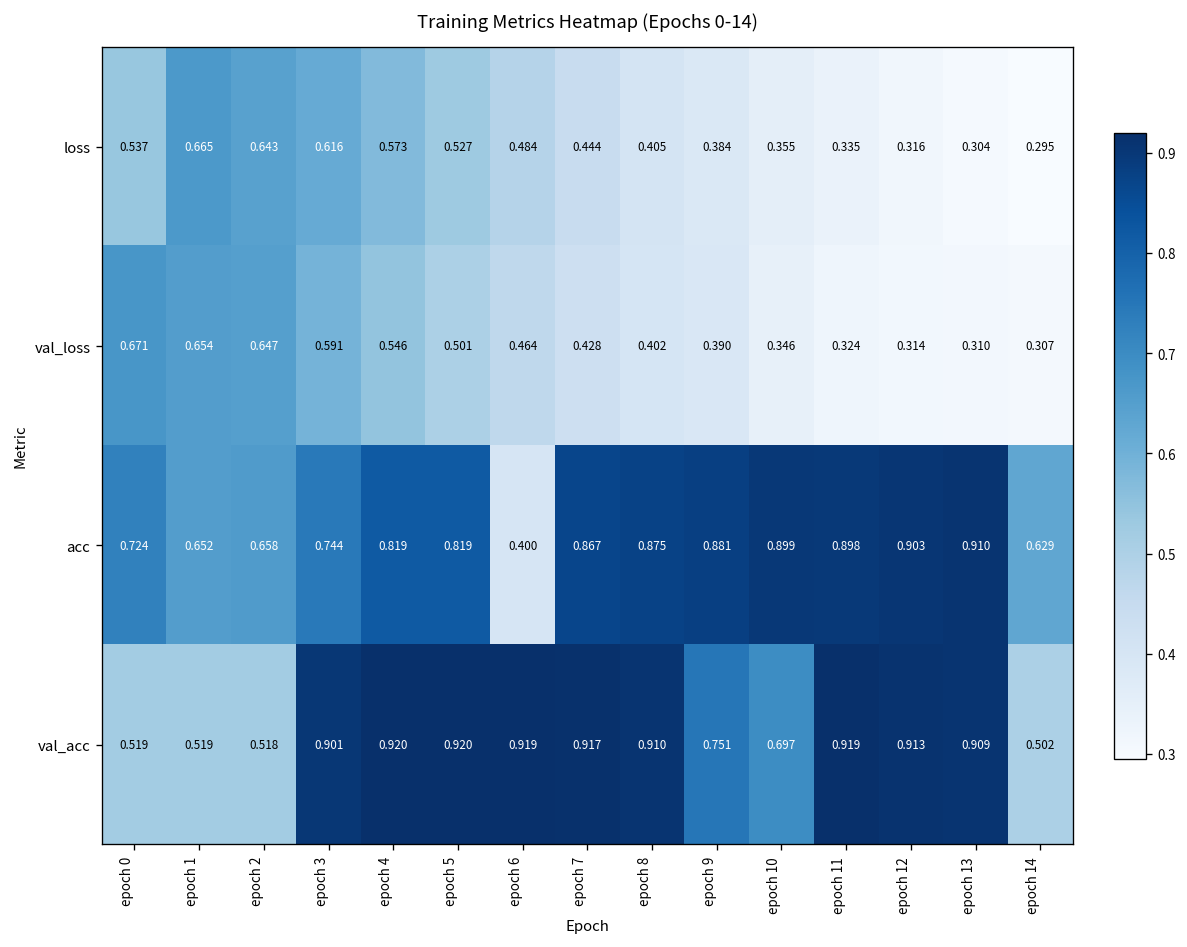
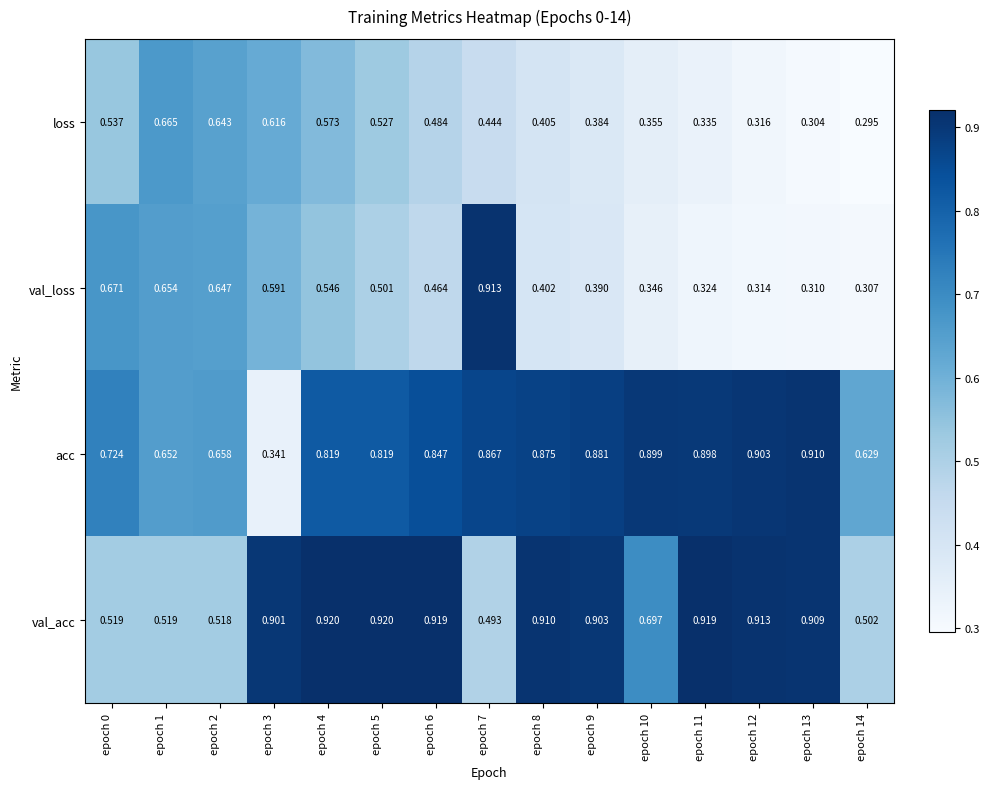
  {
    "loss": {
      "epoch 0": 0.537,
      "epoch 1": 0.665,
      "epoch 2": 0.643,
      "epoch 3": 0.616,
      "epoch 4": 0.573,
      "epoch 5": 0.527,
      "epoch 6": 0.484,
      "epoch 7": 0.444,
      "epoch 8": 0.405,
      "epoch 9": 0.384,
      "epoch 10": 0.355,
      "epoch 11": 0.335,
      "epoch 12": 0.316,
      "epoch 13": 0.304,
      "epoch 14": 0.295
    },
    "val_loss": {
      "epoch 0": 0.671,
      "epoch 1": 0.654,
      "epoch 2": 0.647,
      "epoch 3": 0.591,
      "epoch 4": 0.546,
      "epoch 5": 0.501,
      "epoch 6": 0.464,
-     "epoch 7": 0.428,
+     "epoch 7": 0.913,
      "epoch 8": 0.402,
      "epoch 9": 0.390,
      "epoch 10": 0.346,
      "epoch 11": 0.324,
      "epoch 12": 0.314,
      "epoch 13": 0.310,
      "epoch 14": 0.307
    },
    "acc": {
      "epoch 0": 0.724,
      "epoch 1": 0.652,
      "epoch 2": 0.658,
-     "epoch 3": 0.744,
+     "epoch 3": 0.341,
      "epoch 4": 0.819,
      "epoch 5": 0.819,
-     "epoch 6": 0.400,
+     "epoch 6": 0.847,
      "epoch 7": 0.867,
      "epoch 8": 0.875,
      "epoch 9": 0.881,
      "epoch 10": 0.899,
      "epoch 11": 0.898,
      "epoch 12": 0.903,
      "epoch 13": 0.910,
      "epoch 14": 0.629
    },
    "val_acc": {
      "epoch 0": 0.519,
      "epoch 1": 0.519,
      "epoch 2": 0.518,
      "epoch 3": 0.901,
      "epoch 4": 0.920,
      "epoch 5": 0.920,
      "epoch 6": 0.919,
-     "epoch 7": 0.917,
+     "epoch 7": 0.493,
      "epoch 8": 0.910,
-     "epoch 9": 0.751,
+     "epoch 9": 0.903,
      "epoch 10": 0.697,
      "epoch 11": 0.919,
      "epoch 12": 0.913,
      "epoch 13": 0.909,
      "epoch 14": 0.502
    }
  }
